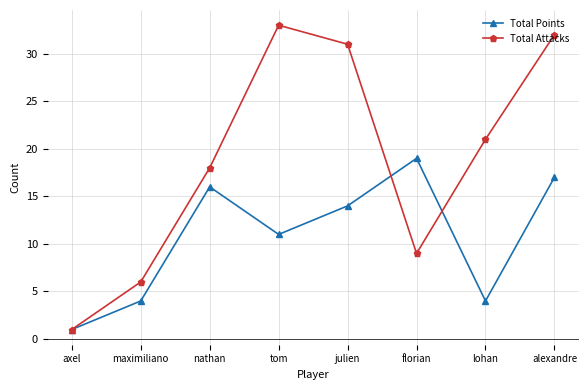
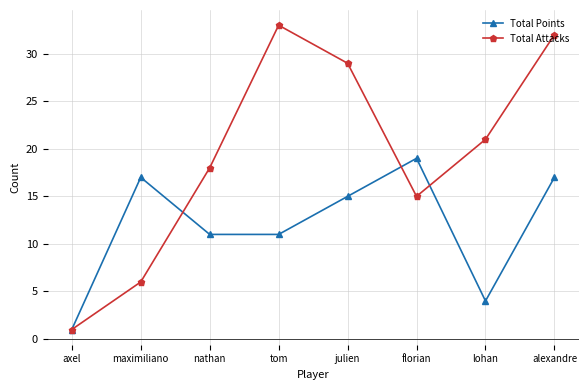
  {
    "Total Points": {
-     "maximiliano": 4,
-     "nathan": 16,
+     "maximiliano": 17,
+     "nathan": 11,
      "tom": 11,
-     "julien": 14,
+     "julien": 15,
      "florian": 19,
      "lohan": 4,
      "alexandre": 17
    },
    "Total Attacks": {
      "maximiliano": 6,
      "nathan": 18,
      "tom": 33,
-     "julien": 31,
-     "florian": 9,
+     "julien": 29,
+     "florian": 15,
      "lohan": 21,
      "alexandre": 32
    }
  }
